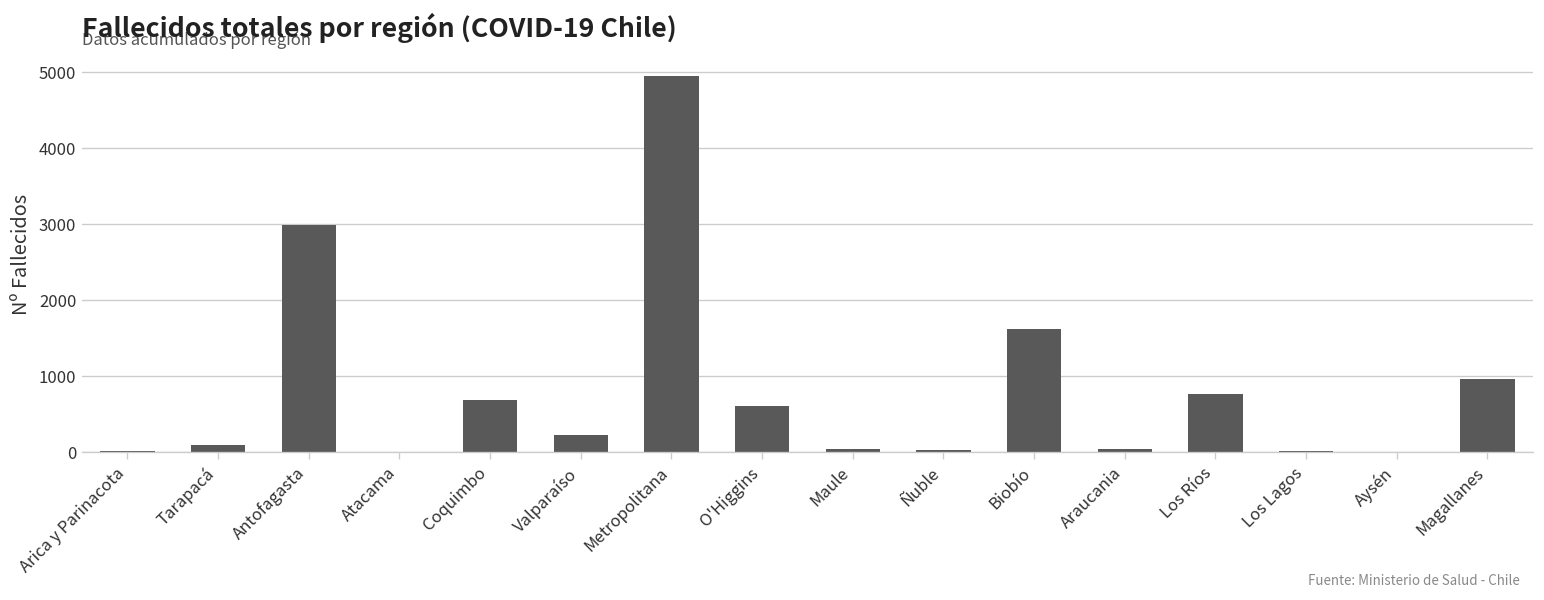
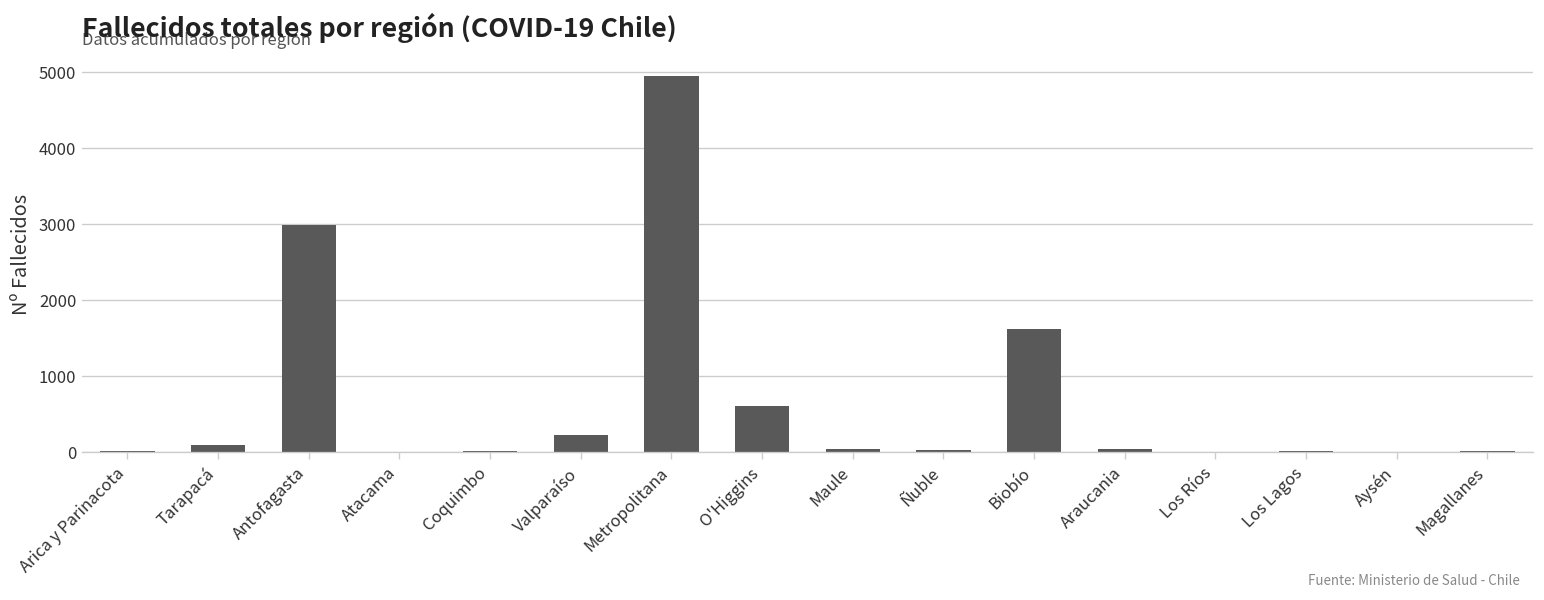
  {
    "Tarapacá": 100,
    "Antofagasta": 3000,
-   "Coquimbo": 700,
+   "Coquimbo": 0,
    "Valparaíso": 200,
    "Metropolitana": 5000,
    "O'Higgins": 600,
    "Maule": 0,
    "Biobío": 1600,
    "Araucania": 0,
-   "Los Ríos": 800,
+   "Los Ríos": 0,
    "Aysén": 0,
-   "Magallanes": 1000
+   "Magallanes": 0
  }
